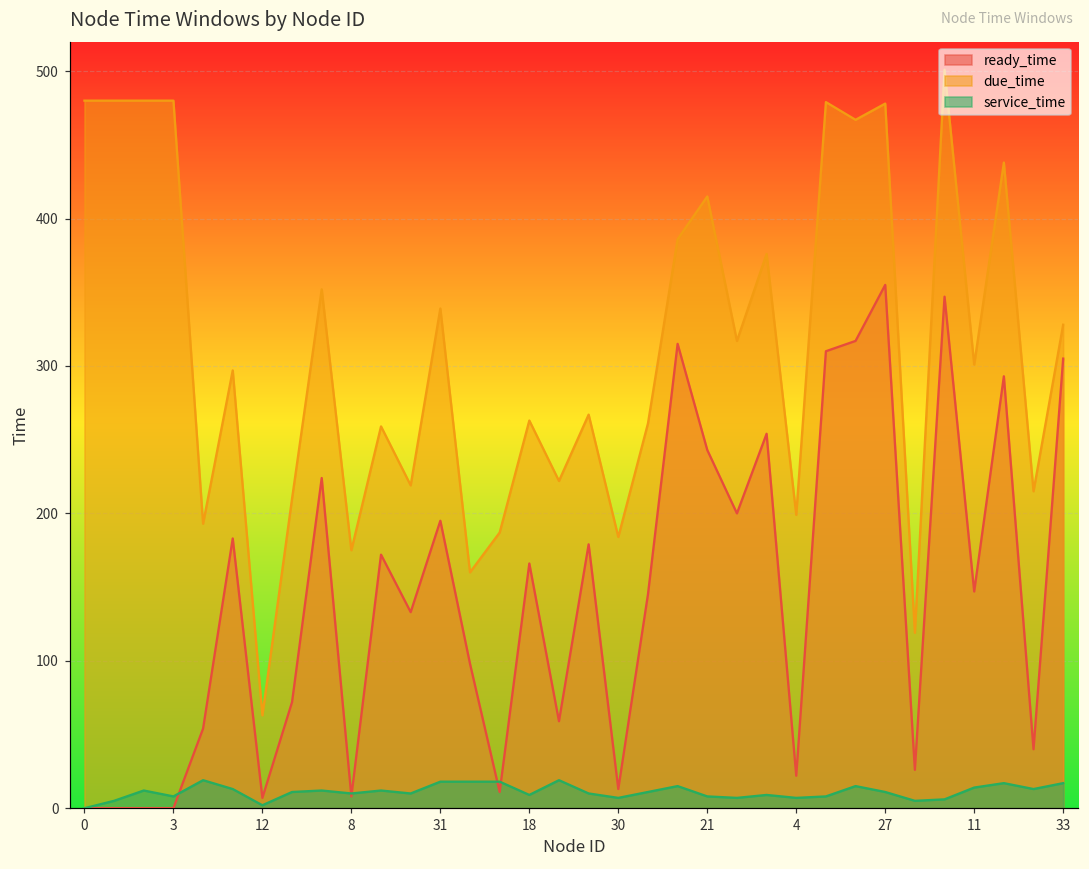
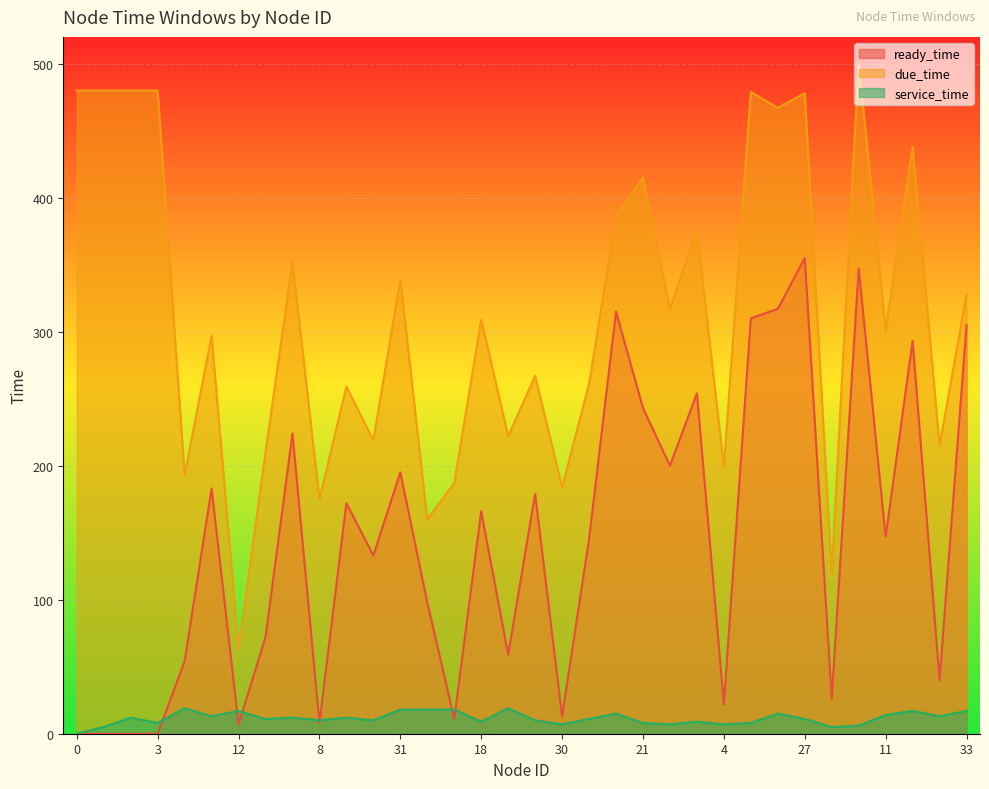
  {
    "ready_time": {
      "3": 0,
      "12": 7,
      "18": 166,
      "30": 13,
      "21": 243,
      "27": 355,
      "33": 305
    },
    "due_time": {
      "0": 480,
      "3": 480,
      "12": 63,
-     "18": 263,
+     "18": 309,
      "30": 184,
      "21": 415,
      "27": 478,
      "33": 328
    },
    "service_time": {
      "3": 8,
-     "12": 2,
+     "12": 17,
      "18": 9,
      "30": 7,
      "21": 8,
      "27": 11,
      "33": 17
    }
  }
